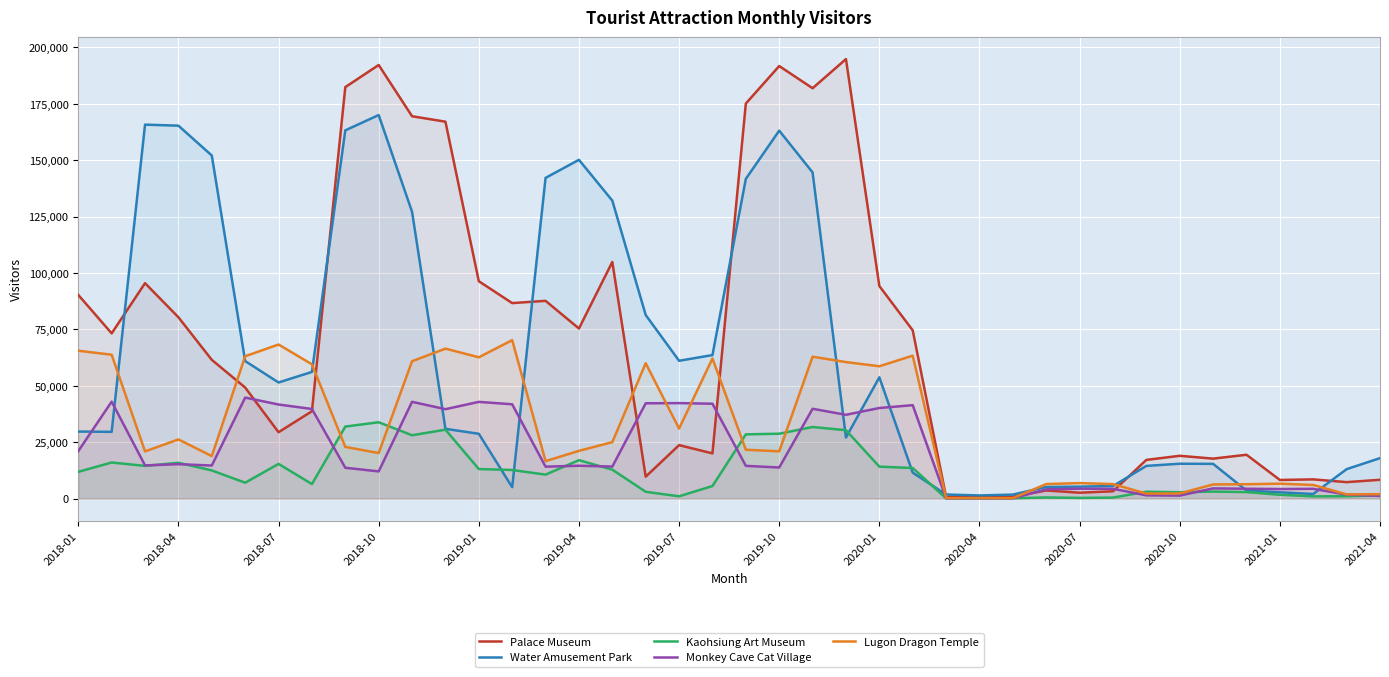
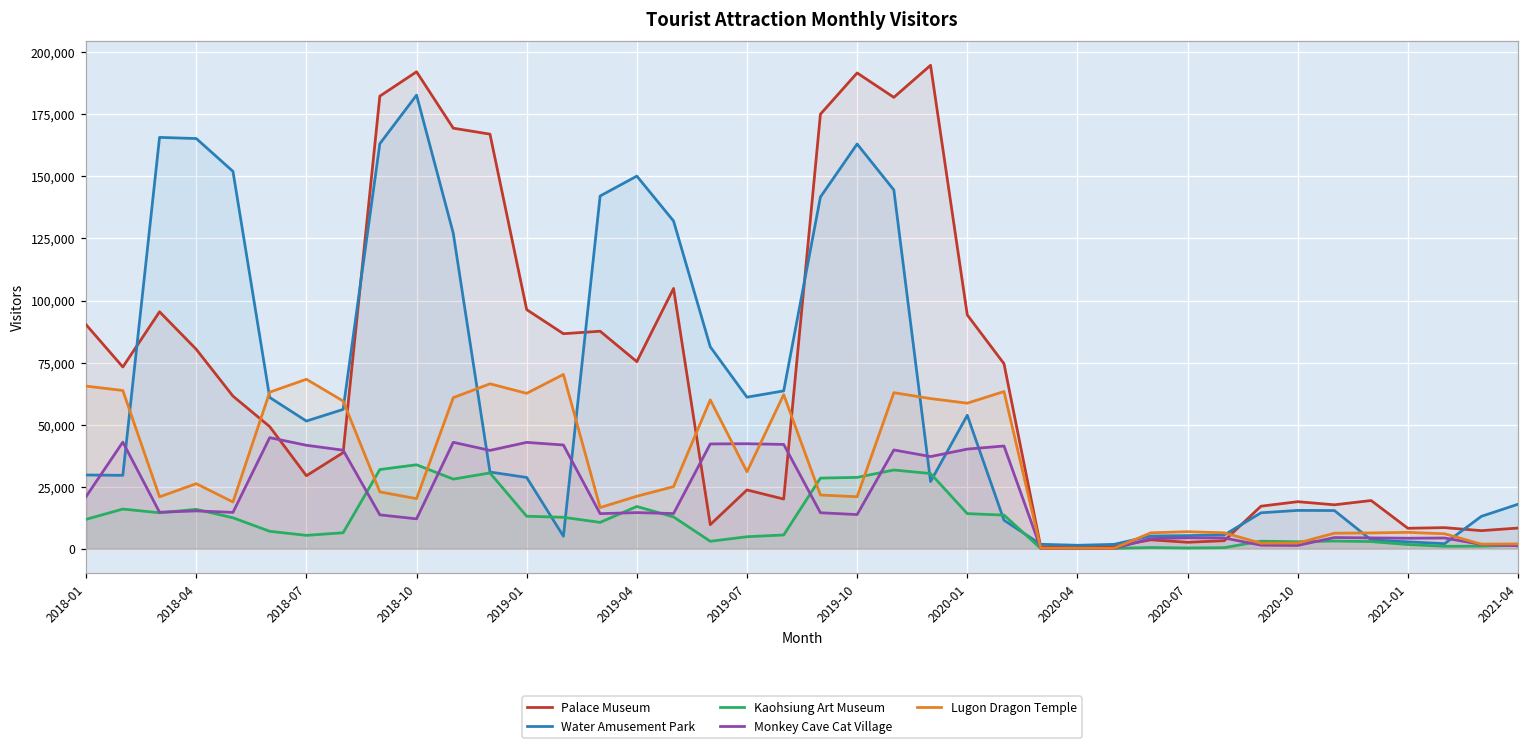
  {
    "Palace Museum": {
      "2018-01": "90,000",
      "2018-04": "80,000",
      "2018-07": "29,000",
      "2018-10": "192,000",
      "2019-01": "96,000",
      "2019-04": "75,000",
      "2019-07": "24,000",
      "2019-10": "192,000",
      "2020-01": "94,000",
      "2020-07": "3,000",
      "2020-10": "19,000",
      "2021-01": "8,000",
      "2021-04": "8,000"
    },
    "Water Amusement Park": {
      "2018-01": "30,000",
      "2018-04": "165,000",
      "2018-07": "51,000",
-     "2018-10": "170,000",
+     "2018-10": "183,000",
      "2019-01": "29,000",
      "2019-04": "150,000",
      "2019-07": "61,000",
      "2019-10": "163,000",
      "2020-01": "54,000",
      "2020-10": "15,000",
      "2021-04": "18,000"
    },
    "Kaohsiung Art Museum": {
      "2018-01": "12,000",
-     "2018-07": "15,000",
+     "2018-07": "5,000",
      "2018-10": "34,000",
      "2019-01": "13,000",
      "2019-04": "17,000",
-     "2019-07": "1,000",
+     "2019-07": "5,000",
      "2019-10": "29,000",
      "2020-01": "14,000",
      "2020-07": "0"
    },
    "Monkey Cave Cat Village": {
      "2018-01": "21,000",
      "2018-07": "42,000",
      "2018-10": "12,000",
      "2019-01": "43,000",
      "2019-04": "15,000",
      "2019-07": "42,000",
      "2019-10": "14,000",
      "2020-01": "40,000",
      "2021-01": "4,000"
    },
    "Lugon Dragon Temple": {
      "2018-01": "66,000",
      "2018-04": "26,000",
      "2018-07": "68,000",
      "2018-10": "20,000",
      "2019-01": "63,000",
      "2019-04": "21,000",
      "2019-07": "31,000",
      "2019-10": "21,000",
      "2020-01": "59,000",
      "2020-07": "7,000",
      "2021-01": "7,000"
    }
  }
